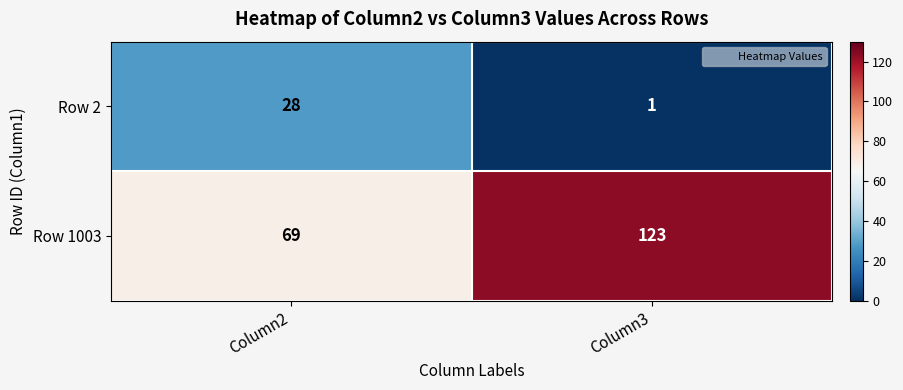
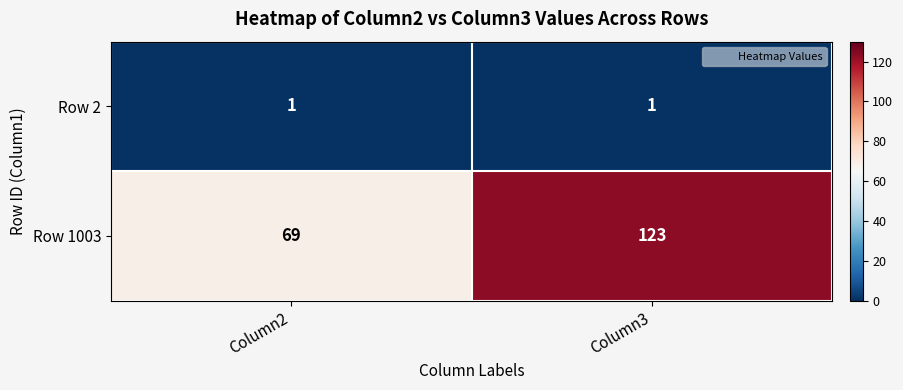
  {
    "Row 2": {
-     "Column2": 28,
+     "Column2": 1,
      "Column3": 1
    },
    "Row 1003": {
      "Column2": 69,
      "Column3": 123
    }
  }
